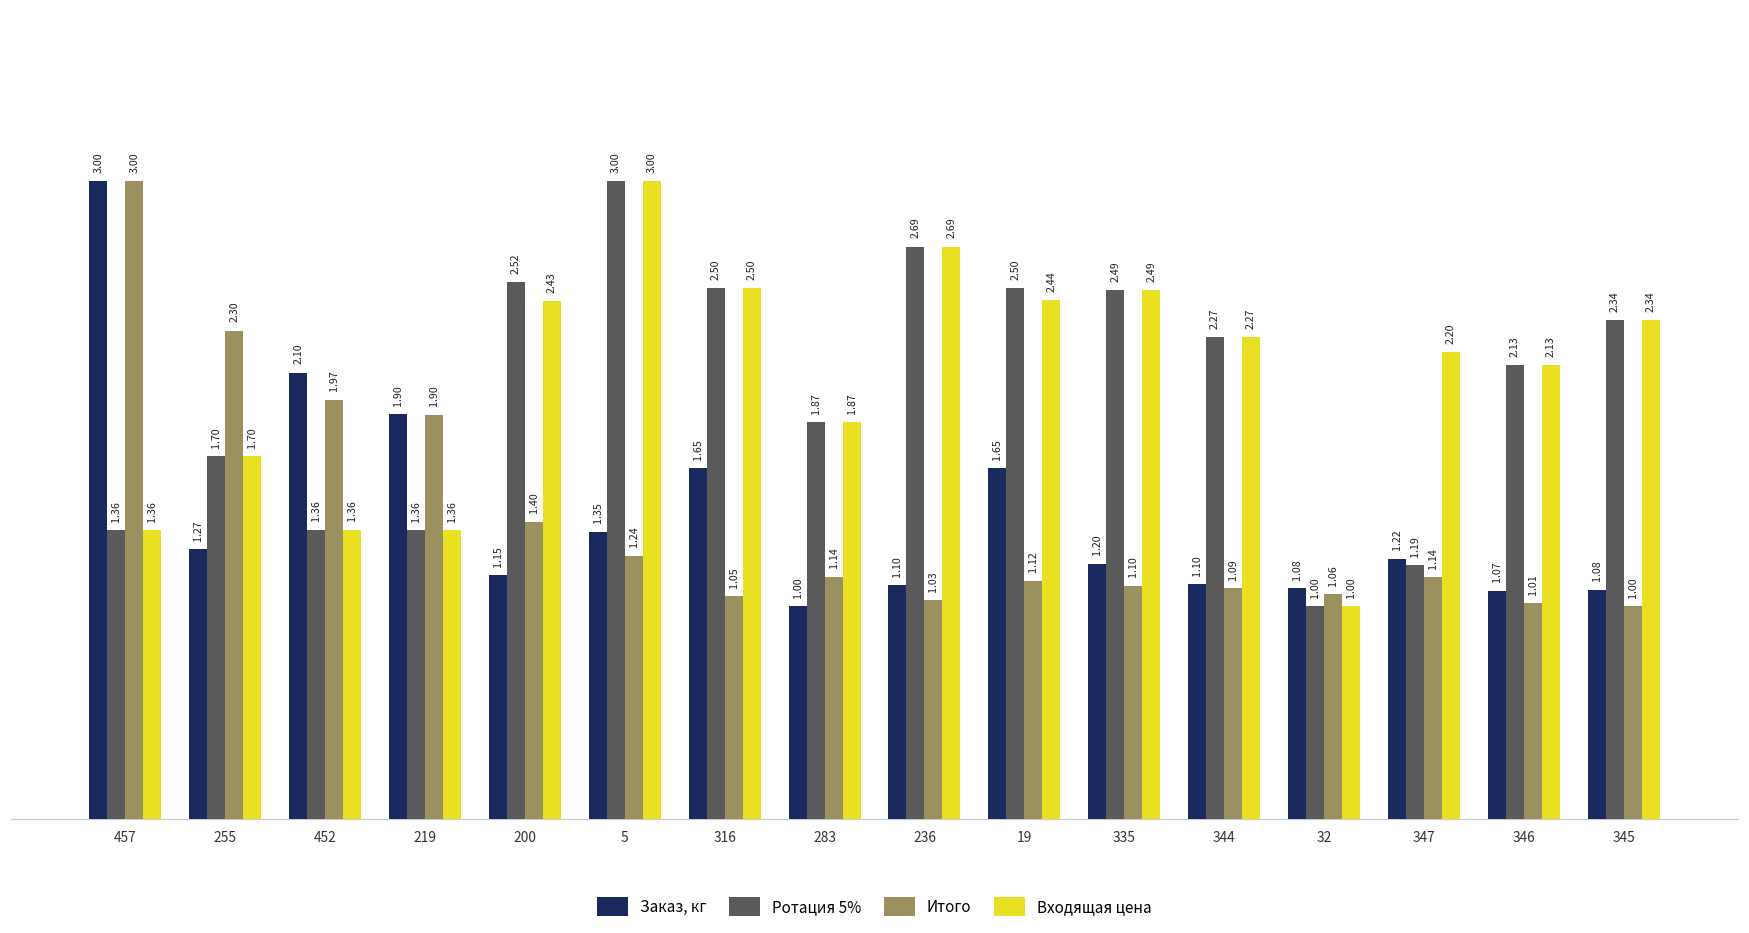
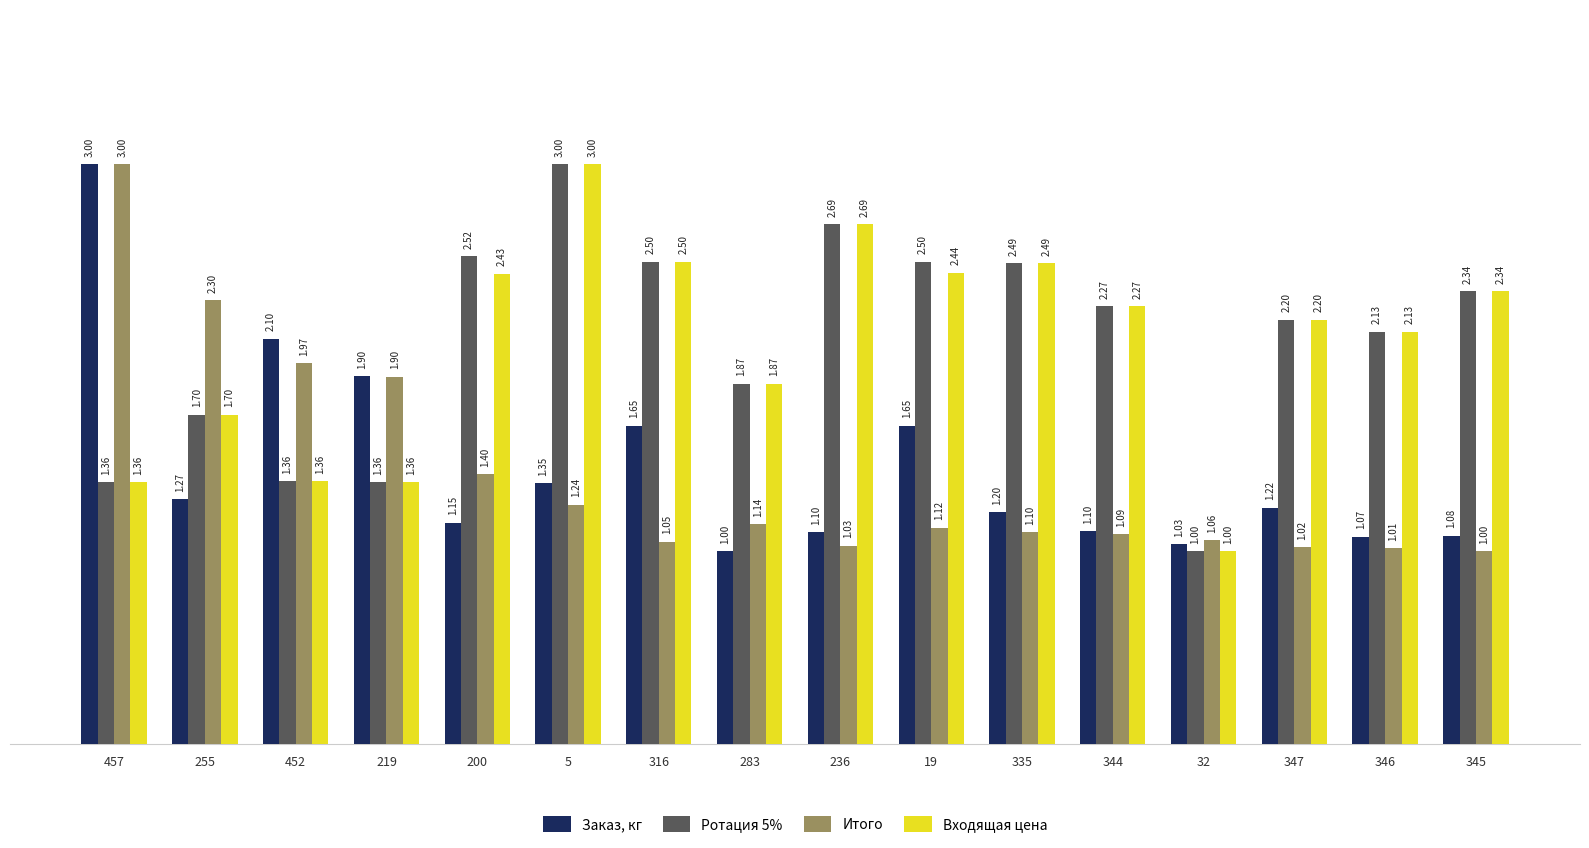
  {
    "Заказ, кг": {
      "457": 3.00,
      "255": 1.27,
      "452": 2.10,
      "219": 1.90,
      "200": 1.15,
      "5": 1.35,
      "316": 1.65,
      "283": 1.00,
      "236": 1.10,
      "19": 1.65,
      "335": 1.20,
      "344": 1.10,
-     "32": 1.08,
+     "32": 1.03,
      "347": 1.22,
      "346": 1.07,
      "345": 1.08
    },
    "Ротация 5%": {
      "457": 1.36,
      "255": 1.70,
      "452": 1.36,
      "219": 1.36,
      "200": 2.52,
      "5": 3.00,
      "316": 2.50,
      "283": 1.87,
      "236": 2.69,
      "19": 2.50,
      "335": 2.49,
      "344": 2.27,
      "32": 1.00,
-     "347": 1.19,
+     "347": 2.20,
      "346": 2.13,
      "345": 2.34
    },
    "Итого": {
      "457": 3.00,
      "255": 2.30,
      "452": 1.97,
      "219": 1.90,
      "200": 1.40,
      "5": 1.24,
      "316": 1.05,
      "283": 1.14,
      "236": 1.03,
      "19": 1.12,
      "335": 1.10,
      "344": 1.09,
      "32": 1.06,
-     "347": 1.14,
+     "347": 1.02,
      "346": 1.01,
      "345": 1.00
    },
    "Входящая цена": {
      "457": 1.36,
      "255": 1.70,
      "452": 1.36,
      "219": 1.36,
      "200": 2.43,
      "5": 3.00,
      "316": 2.50,
      "283": 1.87,
      "236": 2.69,
      "19": 2.44,
      "335": 2.49,
      "344": 2.27,
      "32": 1.00,
      "347": 2.20,
      "346": 2.13,
      "345": 2.34
    }
  }
